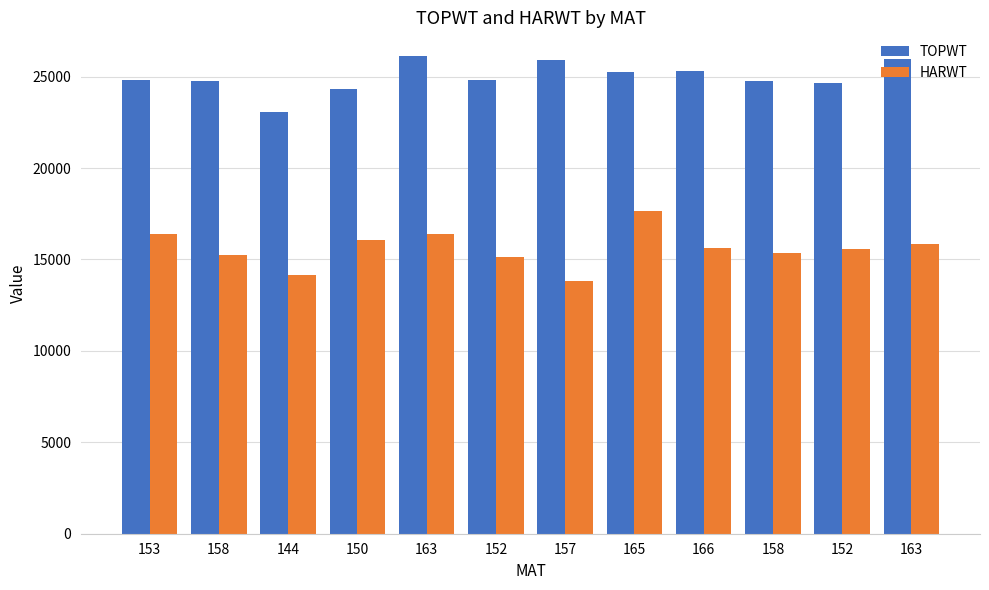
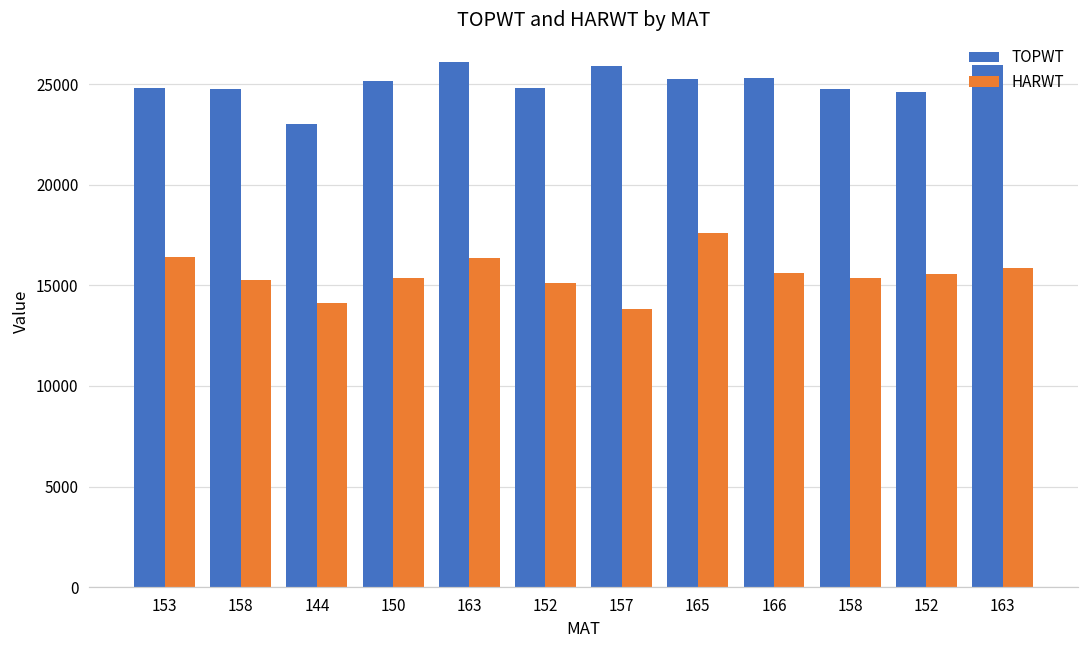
  {
    "TOPWT": {
      "153": 24800,
      "144": 23000,
-     "150": 24300,
+     "150": 25200,
      "157": 25900,
      "165": 25300,
      "166": 25300
    },
    "HARWT": {
      "153": 16400,
      "144": 14100,
-     "150": 16000,
+     "150": 15400,
      "157": 13800,
      "165": 17600,
      "166": 15600
    }
  }
